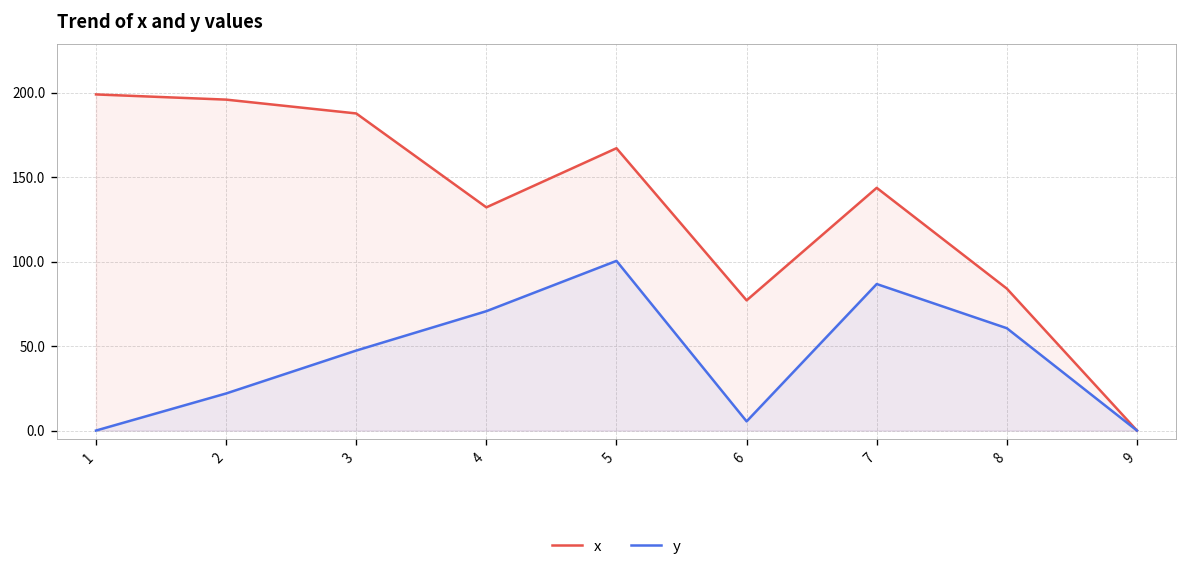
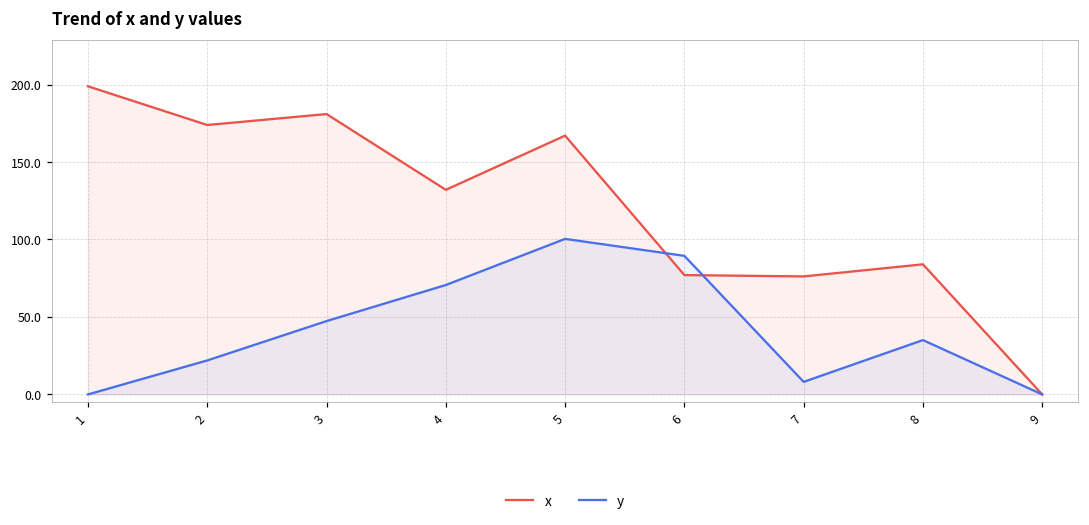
  {
    "x": {
      "1": 199,
-     "2": 196,
-     "3": 188,
+     "2": 174,
+     "3": 181,
      "4": 132,
      "5": 167,
      "6": 77,
-     "7": 144,
+     "7": 76,
      "8": 84
    },
    "y": {
      "1": 0,
      "2": 22,
      "3": 47,
      "4": 71,
      "5": 100,
-     "6": 5,
-     "7": 87,
-     "8": 61
+     "6": 89,
+     "7": 8,
+     "8": 35
    }
  }
